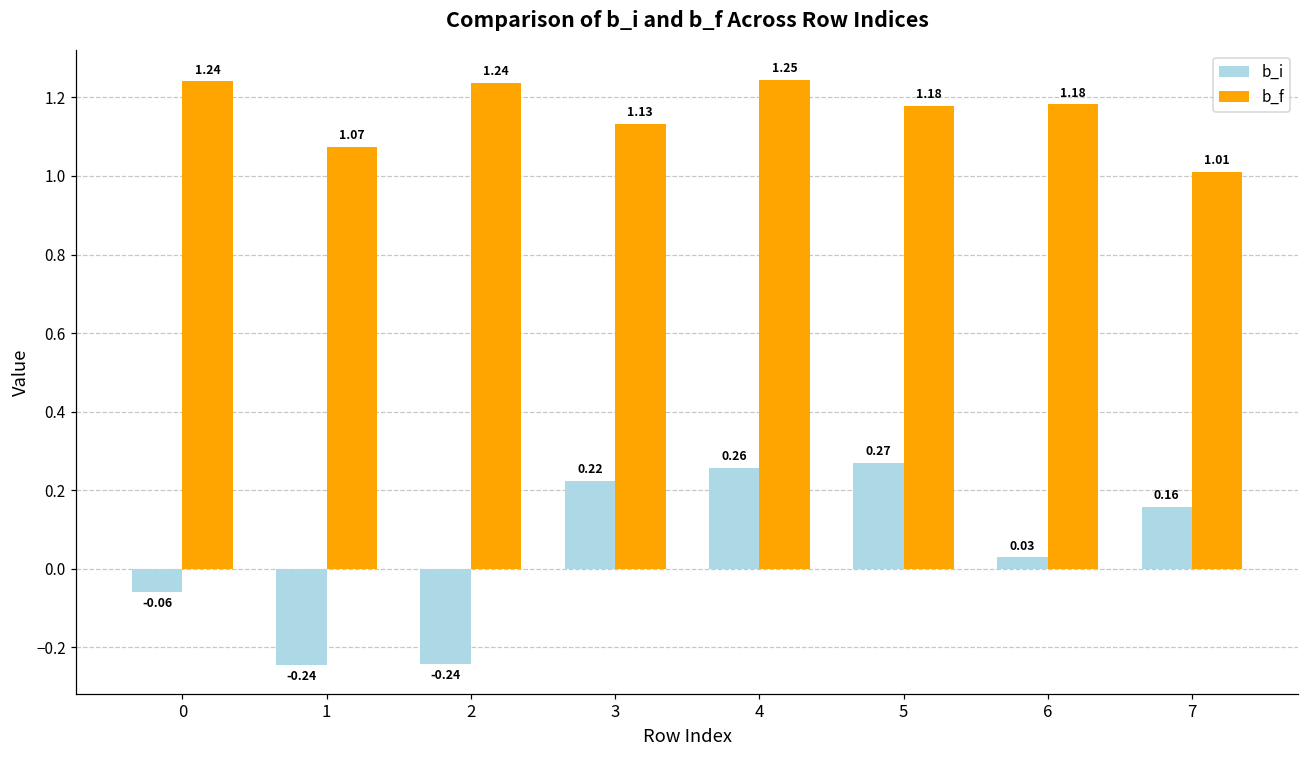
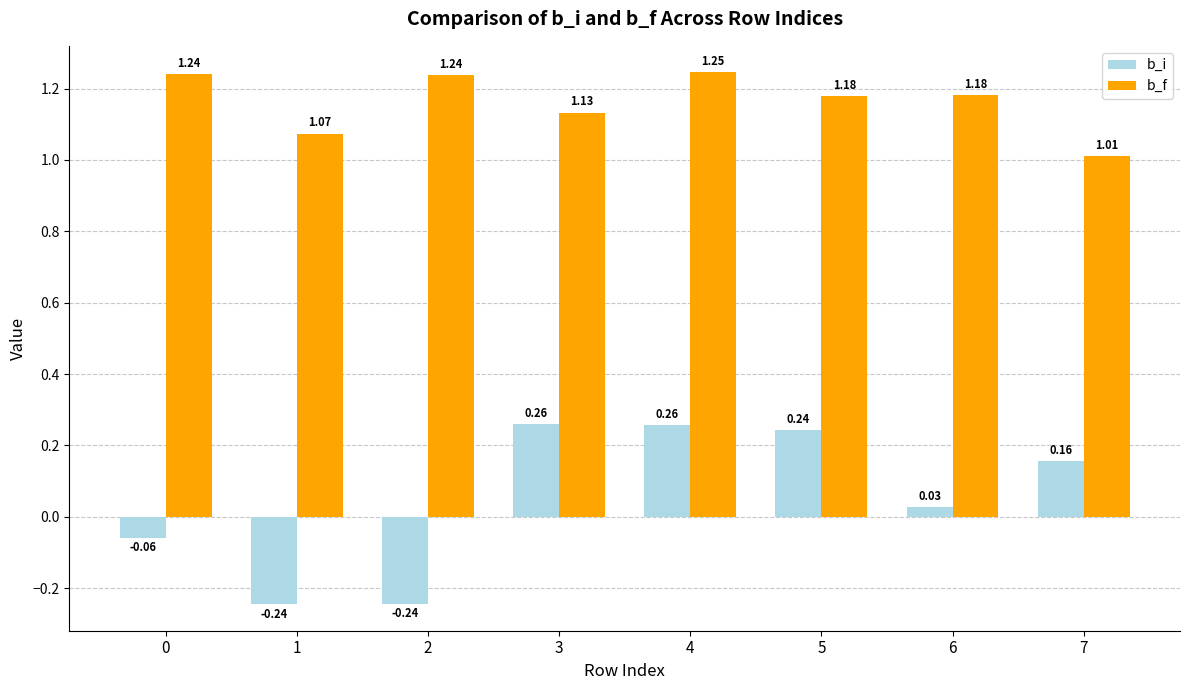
  {
    "b_i": {
      "0": -0.06,
      "1": -0.24,
      "2": -0.24,
-     "3": 0.22,
+     "3": 0.26,
      "4": 0.26,
-     "5": 0.27,
+     "5": 0.24,
      "6": 0.03,
      "7": 0.16
    },
    "b_f": {
      "0": 1.24,
      "1": 1.07,
      "2": 1.24,
      "3": 1.13,
      "4": 1.25,
      "5": 1.18,
      "6": 1.18,
      "7": 1.01
    }
  }
